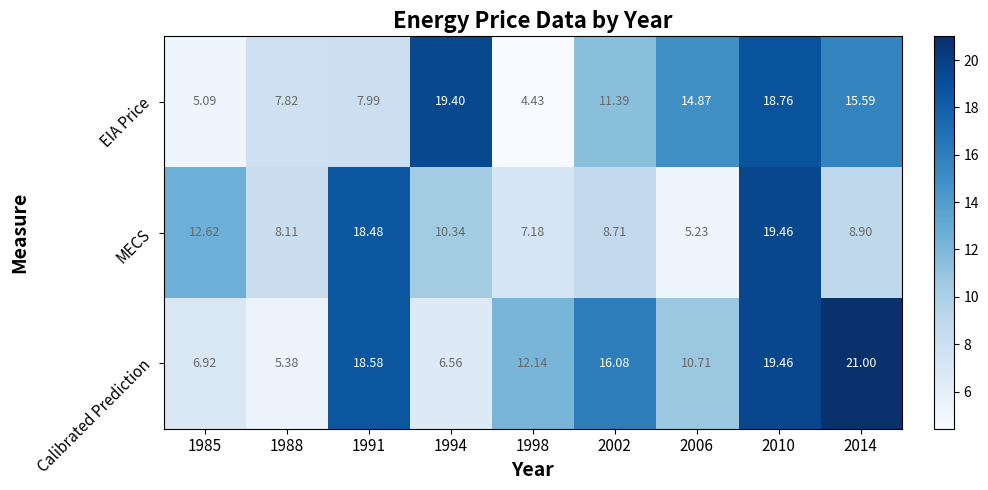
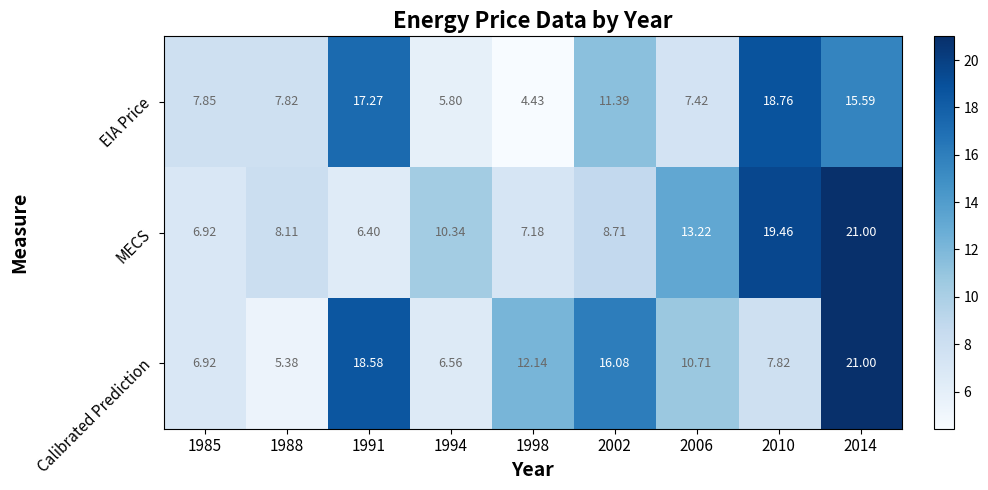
  {
    "EIA Price": {
-     "1985": 5.09,
+     "1985": 7.85,
      "1988": 7.82,
-     "1991": 7.99,
-     "1994": 19.40,
+     "1991": 17.27,
+     "1994": 5.80,
      "1998": 4.43,
      "2002": 11.39,
-     "2006": 14.87,
+     "2006": 7.42,
      "2010": 18.76,
      "2014": 15.59
    },
    "MECS": {
-     "1985": 12.62,
+     "1985": 6.92,
      "1988": 8.11,
-     "1991": 18.48,
+     "1991": 6.40,
      "1994": 10.34,
      "1998": 7.18,
      "2002": 8.71,
-     "2006": 5.23,
+     "2006": 13.22,
      "2010": 19.46,
-     "2014": 8.90
+     "2014": 21.00
    },
    "Calibrated Prediction": {
      "1985": 6.92,
      "1988": 5.38,
      "1991": 18.58,
      "1994": 6.56,
      "1998": 12.14,
      "2002": 16.08,
      "2006": 10.71,
-     "2010": 19.46,
+     "2010": 7.82,
      "2014": 21.00
    }
  }
